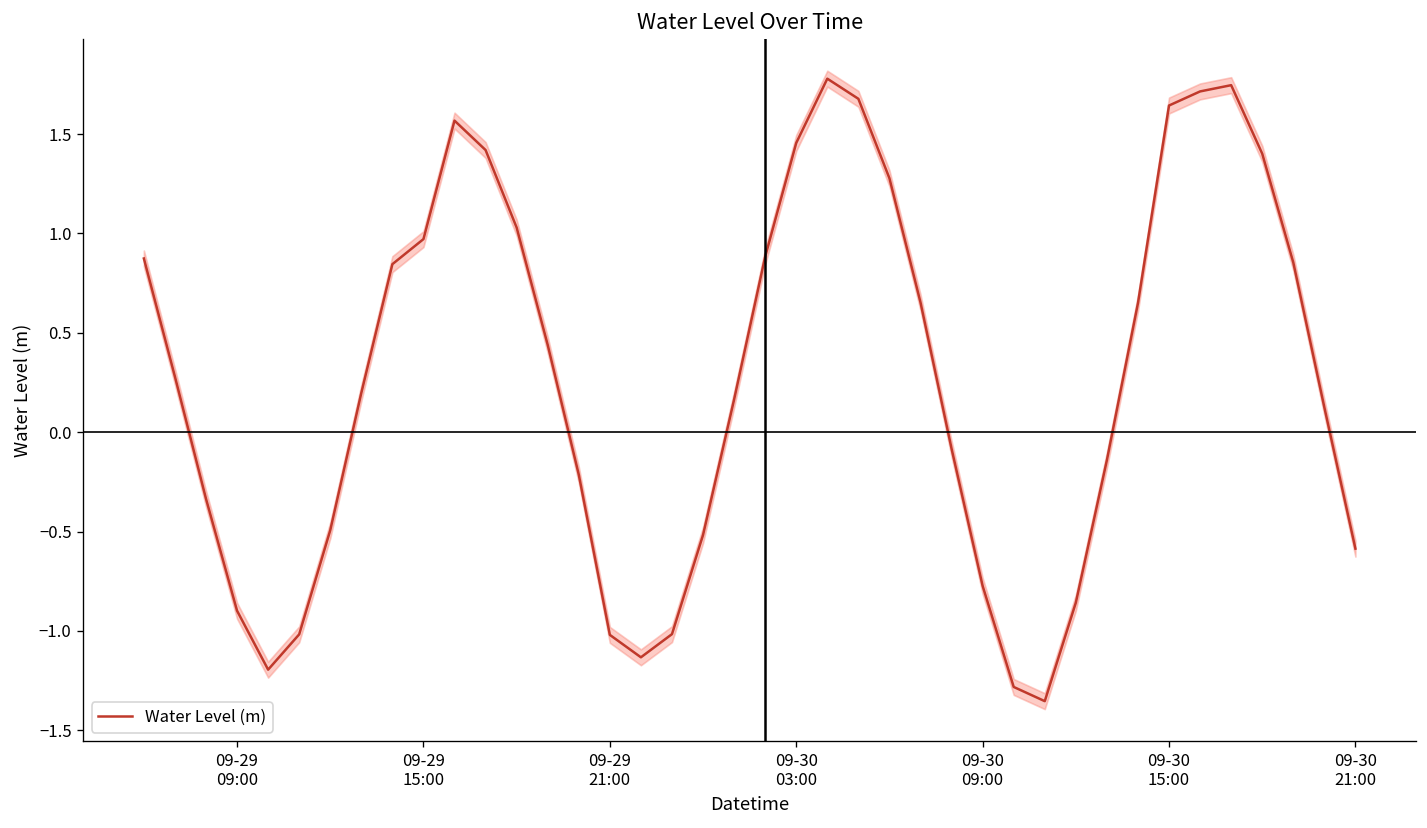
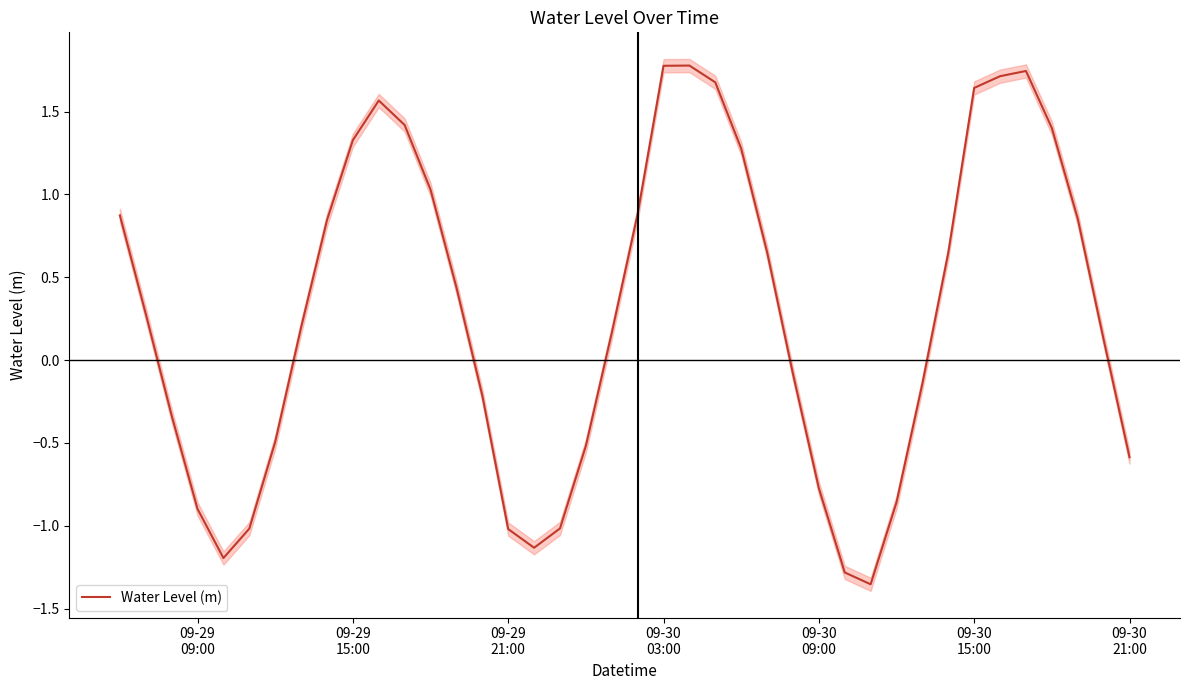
  {
    "Water Level (m)": {
      "09-29 09:00": -0.90,
-     "09-29 15:00": 0.97,
+     "09-29 15:00": 1.33,
      "09-29 21:00": -1.02,
-     "09-30 03:00": 1.45,
+     "09-30 03:00": 1.78,
      "09-30 09:00": -0.77,
      "09-30 15:00": 1.64,
      "09-30 21:00": -0.59
    }
  }
